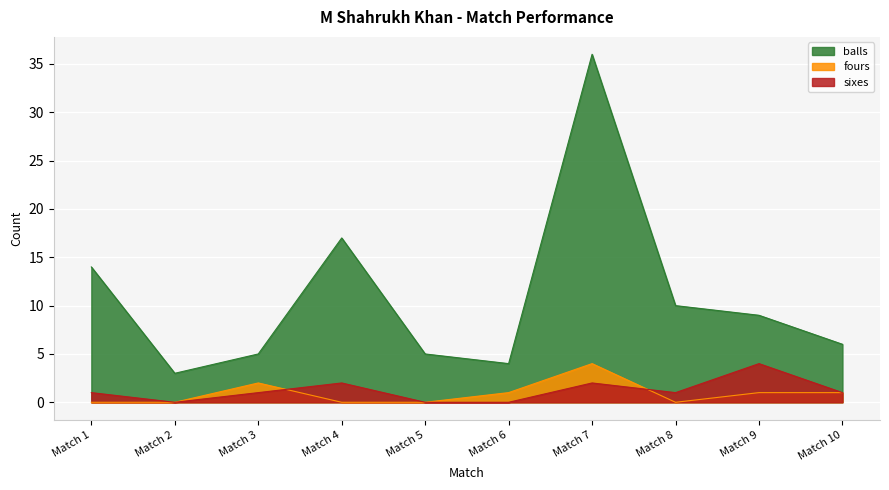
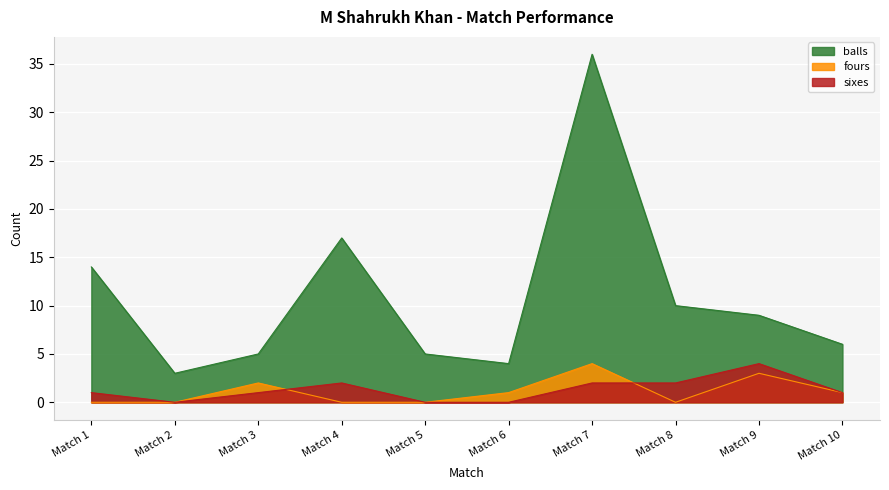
  {
    "balls": {
      "Match 1": 14,
      "Match 2": 3,
      "Match 3": 5,
      "Match 4": 17,
      "Match 5": 5,
      "Match 6": 4,
      "Match 7": 36,
      "Match 8": 10,
      "Match 9": 9,
      "Match 10": 6
    },
    "fours": {
      "Match 1": 0,
      "Match 3": 2,
      "Match 4": 0,
      "Match 6": 1,
      "Match 7": 4,
      "Match 8": 0,
-     "Match 9": 1
+     "Match 9": 3
    },
    "sixes": {
      "Match 1": 1,
      "Match 3": 1,
      "Match 4": 2,
      "Match 6": 0,
      "Match 7": 2,
-     "Match 8": 1,
+     "Match 8": 2,
      "Match 9": 4
    }
  }
